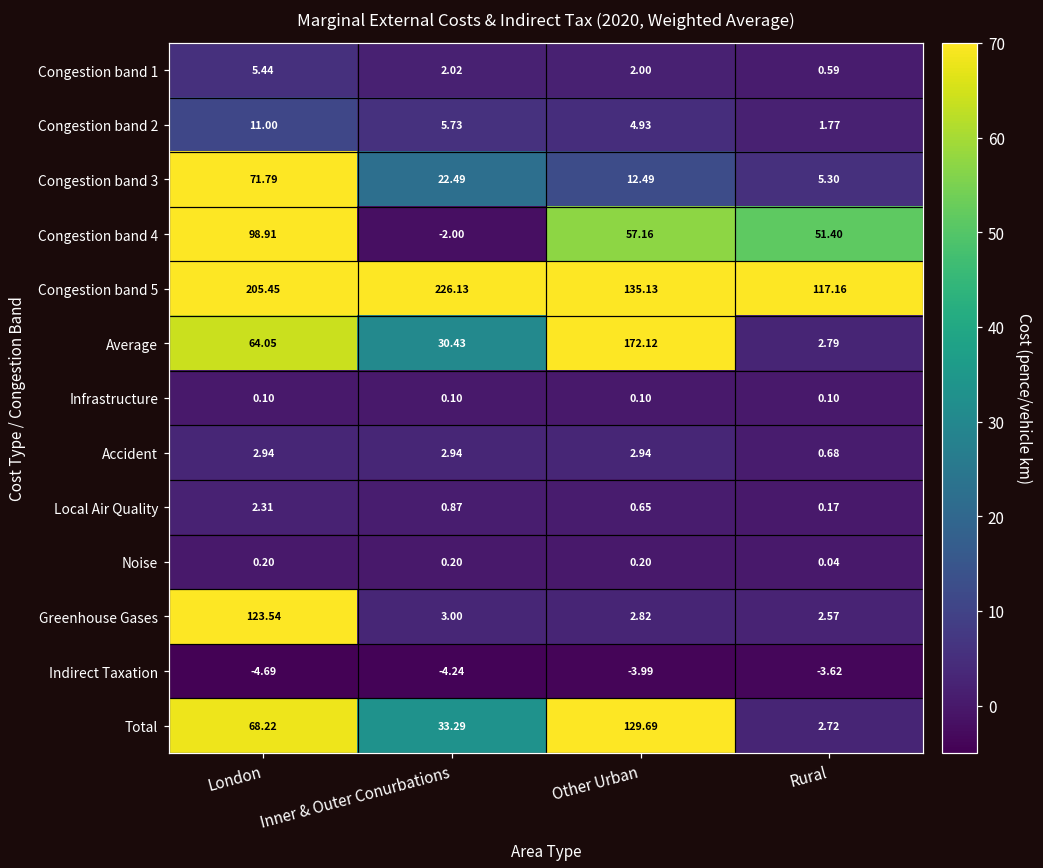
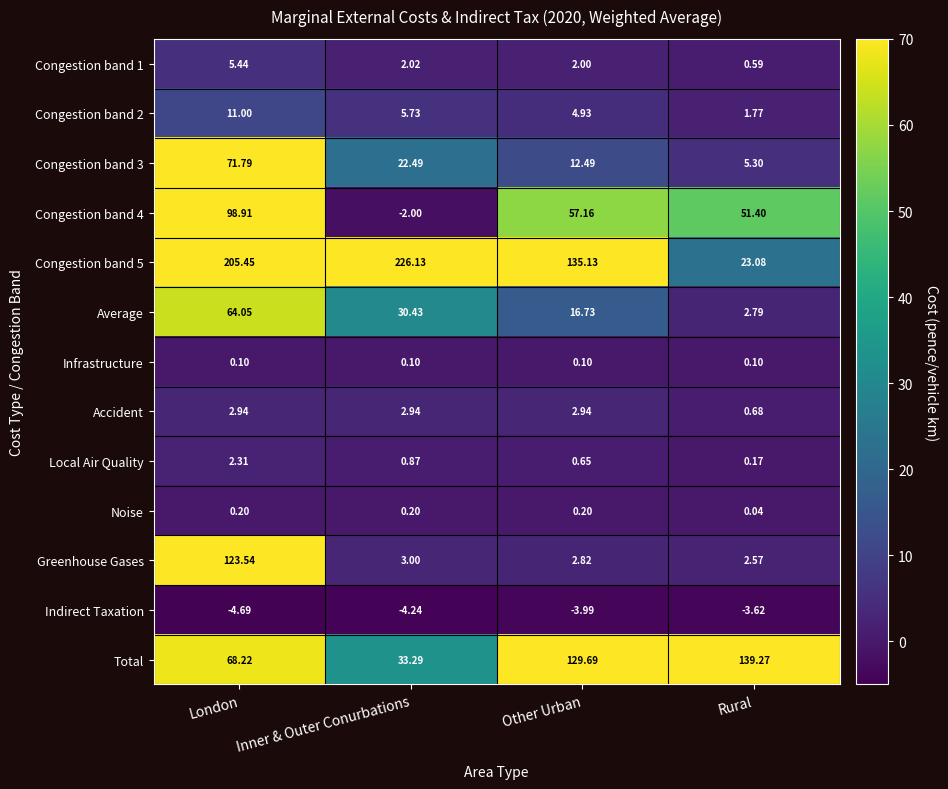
  {
    "Congestion band 1": {
      "London": 5.44,
      "Inner & Outer Conurbations": 2.02,
      "Other Urban": 2.00,
      "Rural": 0.59
    },
    "Congestion band 2": {
      "London": 11.00,
      "Inner & Outer Conurbations": 5.73,
      "Other Urban": 4.93,
      "Rural": 1.77
    },
    "Congestion band 3": {
      "London": 71.79,
      "Inner & Outer Conurbations": 22.49,
      "Other Urban": 12.49,
      "Rural": 5.30
    },
    "Congestion band 4": {
      "London": 98.91,
      "Inner & Outer Conurbations": -2.00,
      "Other Urban": 57.16,
      "Rural": 51.40
    },
    "Congestion band 5": {
      "London": 205.45,
      "Inner & Outer Conurbations": 226.13,
      "Other Urban": 135.13,
-     "Rural": 117.16
+     "Rural": 23.08
    },
    "Average": {
      "London": 64.05,
      "Inner & Outer Conurbations": 30.43,
-     "Other Urban": 172.12,
+     "Other Urban": 16.73,
      "Rural": 2.79
    },
    "Infrastructure": {
      "London": 0.10,
      "Inner & Outer Conurbations": 0.10,
      "Other Urban": 0.10,
      "Rural": 0.10
    },
    "Accident": {
      "London": 2.94,
      "Inner & Outer Conurbations": 2.94,
      "Other Urban": 2.94,
      "Rural": 0.68
    },
    "Local Air Quality": {
      "London": 2.31,
      "Inner & Outer Conurbations": 0.87,
      "Other Urban": 0.65,
      "Rural": 0.17
    },
    "Noise": {
      "London": 0.20,
      "Inner & Outer Conurbations": 0.20,
      "Other Urban": 0.20,
      "Rural": 0.04
    },
    "Greenhouse Gases": {
      "London": 123.54,
      "Inner & Outer Conurbations": 3.00,
      "Other Urban": 2.82,
      "Rural": 2.57
    },
    "Indirect Taxation": {
      "London": -4.69,
      "Inner & Outer Conurbations": -4.24,
      "Other Urban": -3.99,
      "Rural": -3.62
    },
    "Total": {
      "London": 68.22,
      "Inner & Outer Conurbations": 33.29,
      "Other Urban": 129.69,
-     "Rural": 2.72
+     "Rural": 139.27
    }
  }
